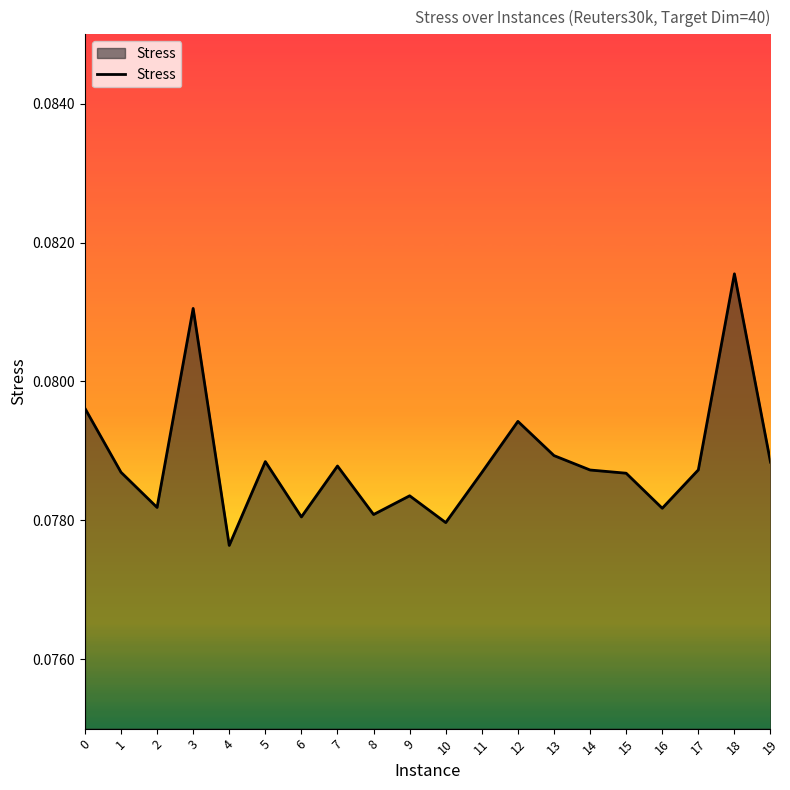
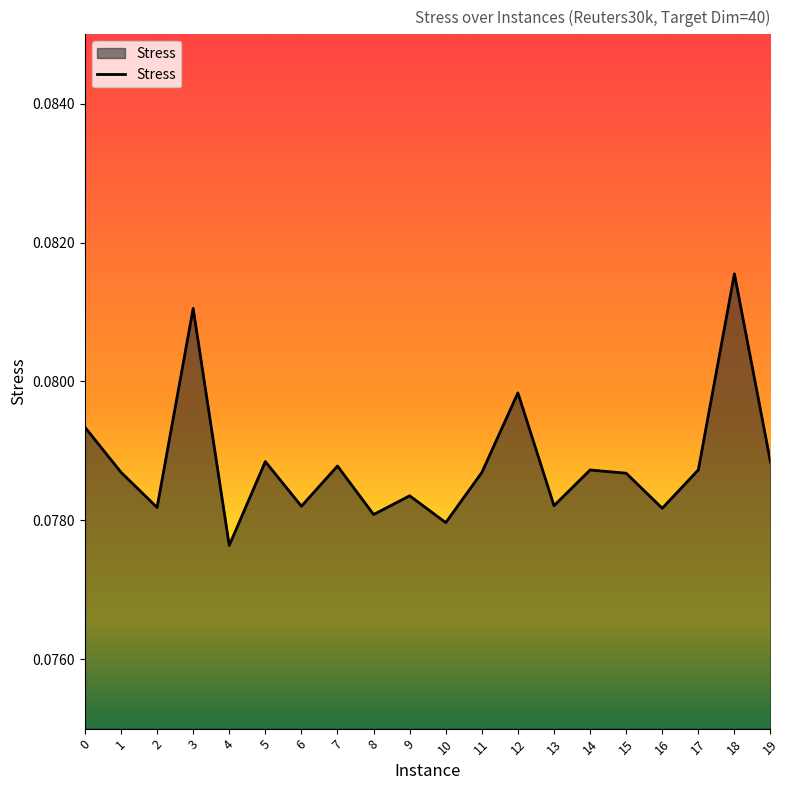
  {
-   "0": 0.0796,
+   "0": 0.0793,
    "1": 0.0787,
    "2": 0.0782,
    "3": 0.0811,
    "4": 0.0776,
    "5": 0.0788,
-   "6": 0.0780,
+   "6": 0.0782,
    "7": 0.0788,
    "8": 0.0781,
    "9": 0.0784,
    "10": 0.0780,
    "11": 0.0787,
-   "12": 0.0794,
-   "13": 0.0789,
+   "12": 0.0798,
+   "13": 0.0782,
    "14": 0.0787,
    "15": 0.0787,
    "16": 0.0782,
    "17": 0.0787,
    "18": 0.0816,
    "19": 0.0788
  }
